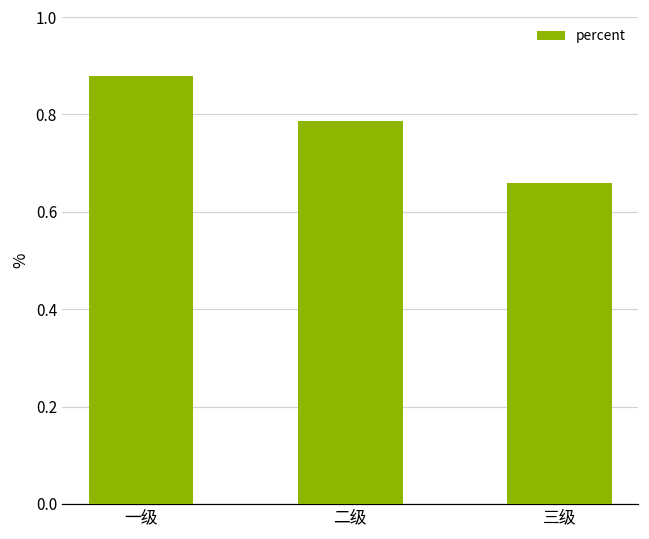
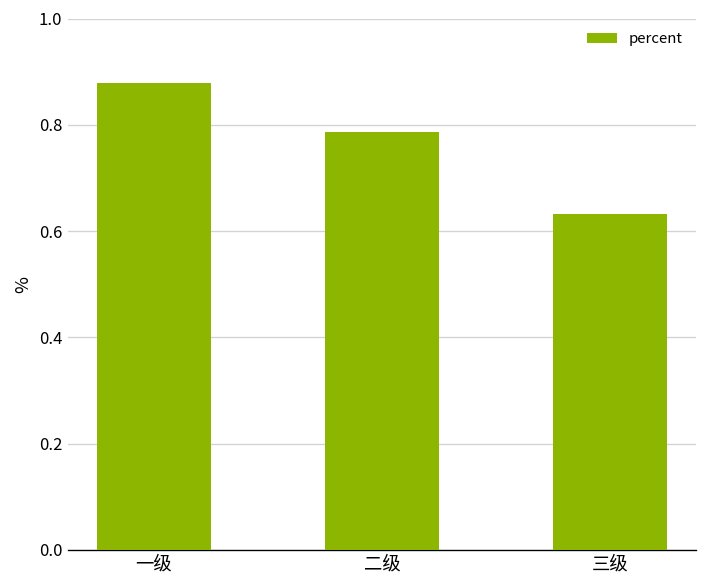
  {
    "一级": 0.88,
    "二级": 0.79,
-   "三级": 0.66
+   "三级": 0.63
  }
